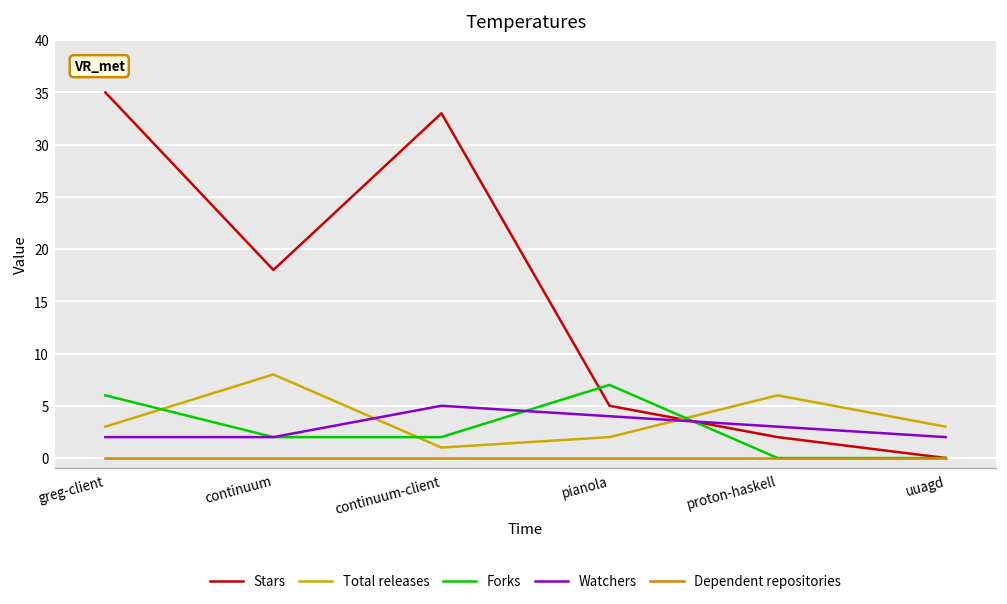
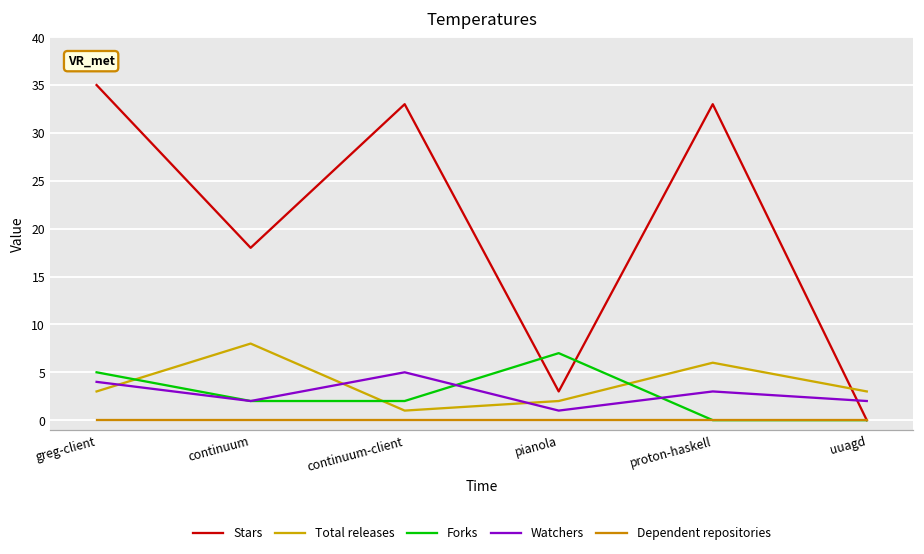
  {
    "Stars": {
      "greg-client": 35,
      "continuum": 18,
      "continuum-client": 33,
-     "pianola": 5,
-     "proton-haskell": 2
+     "pianola": 3,
+     "proton-haskell": 33
    },
    "Forks": {
-     "greg-client": 6,
+     "greg-client": 5,
      "continuum-client": 2,
      "pianola": 7
    },
    "Watchers": {
-     "greg-client": 2,
+     "greg-client": 4,
      "continuum-client": 5,
-     "pianola": 4,
+     "pianola": 1,
      "proton-haskell": 3,
      "uuagd": 2
    }
  }
